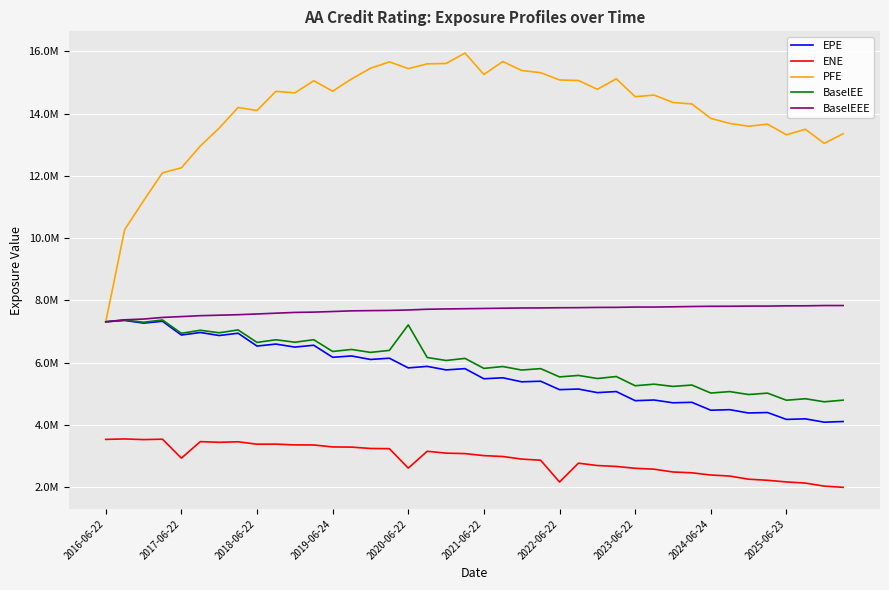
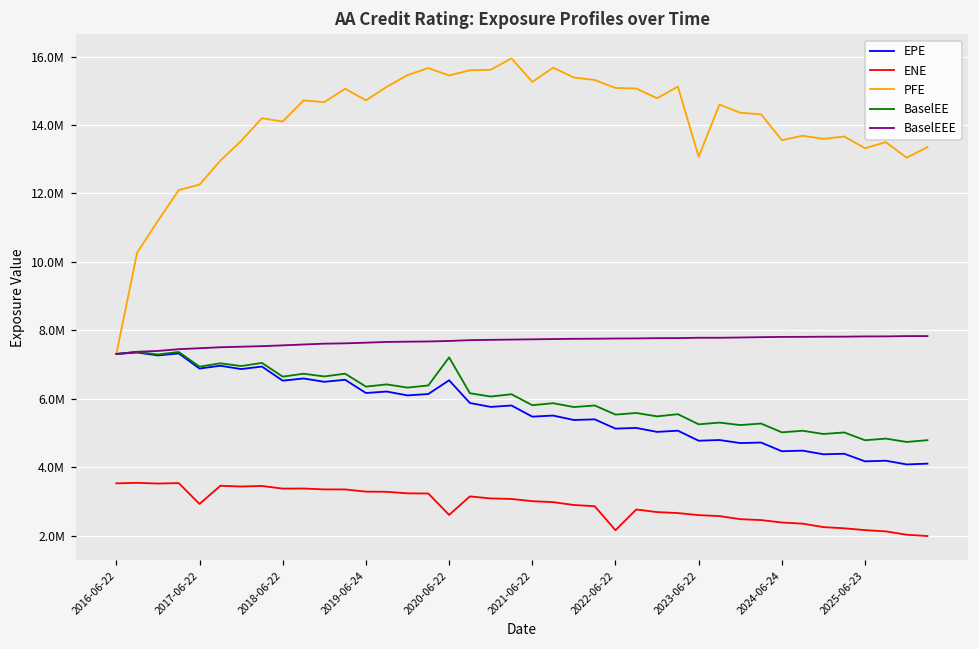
  {
    "EPE": {
      "2018-06-22": 6500000,
      "2019-06-24": 6200000,
-     "2020-06-22": 5800000,
+     "2020-06-22": 6500000,
      "2021-06-22": 5500000,
      "2022-06-22": 5100000,
      "2023-06-22": 4800000,
      "2024-06-24": 4500000,
      "2025-06-23": 4200000
    },
    "ENE": {
      "2016-06-22": 3500000,
      "2017-06-22": 2900000,
      "2018-06-22": 3400000,
      "2019-06-24": 3300000,
      "2020-06-22": 2600000,
      "2021-06-22": 3000000,
      "2022-06-22": 2200000,
      "2023-06-22": 2600000,
      "2024-06-24": 2400000,
      "2025-06-23": 2200000
    },
    "PFE": {
      "2017-06-22": 12300000,
      "2018-06-22": 14100000,
      "2019-06-24": 14700000,
      "2020-06-22": 15400000,
      "2021-06-22": 15300000,
      "2022-06-22": 15100000,
-     "2023-06-22": 14500000,
-     "2024-06-24": 13800000,
+     "2023-06-22": 13100000,
+     "2024-06-24": 13600000,
      "2025-06-23": 13300000
    },
    "BaselEE": {
      "2018-06-22": 6700000,
      "2019-06-24": 6400000,
      "2020-06-22": 7200000,
      "2021-06-22": 5800000,
      "2022-06-22": 5500000,
      "2023-06-22": 5300000,
      "2024-06-24": 5000000,
      "2025-06-23": 4800000
    },
    "BaselEEE": {
      "2017-06-22": 7500000,
      "2018-06-22": 7600000,
      "2019-06-24": 7600000,
      "2020-06-22": 7700000,
      "2021-06-22": 7700000,
      "2022-06-22": 7800000,
      "2023-06-22": 7800000,
      "2024-06-24": 7800000,
      "2025-06-23": 7800000
    }
  }
